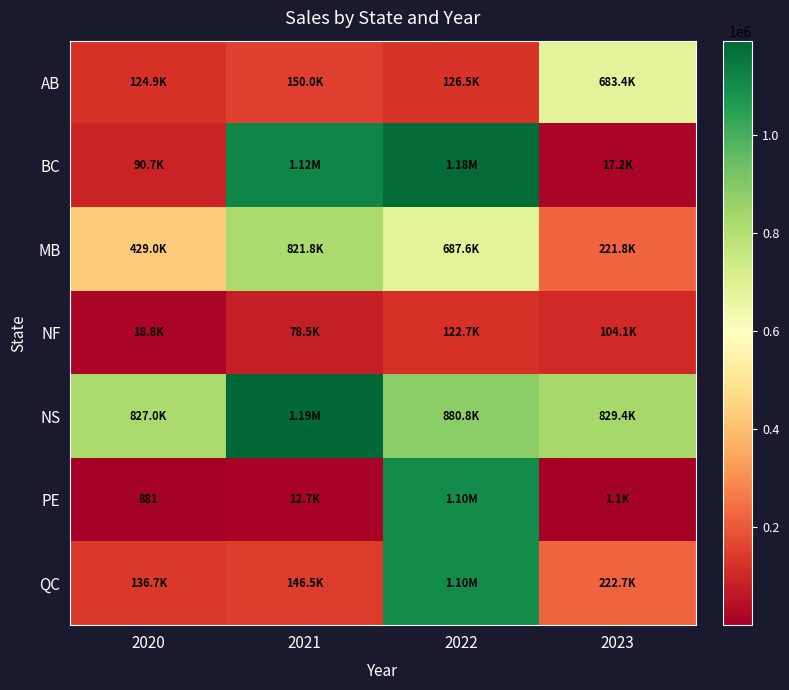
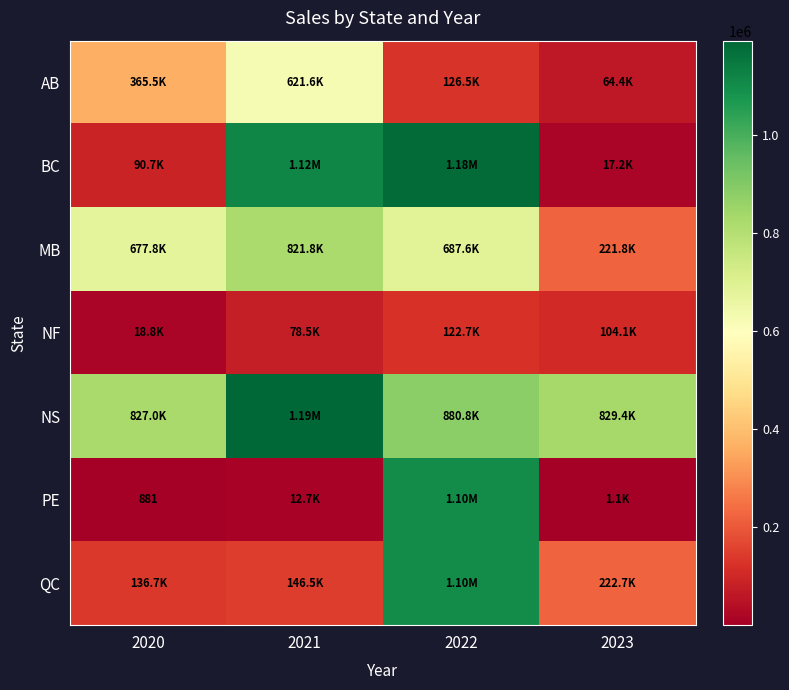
  {
    "AB": {
-     "2020": "124.9K",
-     "2021": "150.0K",
+     "2020": "365.5K",
+     "2021": "621.6K",
      "2022": "126.5K",
-     "2023": "683.4K"
+     "2023": "64.4K"
    },
    "BC": {
      "2020": "90.7K",
      "2021": "1.12M",
      "2022": "1.18M",
      "2023": "17.2K"
    },
    "MB": {
-     "2020": "429.0K",
+     "2020": "677.8K",
      "2021": "821.8K",
      "2022": "687.6K",
      "2023": "221.8K"
    },
    "NF": {
      "2020": "18.8K",
      "2021": "78.5K",
      "2022": "122.7K",
      "2023": "104.1K"
    },
    "NS": {
      "2020": "827.0K",
      "2021": "1.19M",
      "2022": "880.8K",
      "2023": "829.4K"
    },
    "PE": {
      "2020": "881",
      "2021": "12.7K",
      "2022": "1.10M",
      "2023": "1.1K"
    },
    "QC": {
      "2020": "136.7K",
      "2021": "146.5K",
      "2022": "1.10M",
      "2023": "222.7K"
    }
  }
